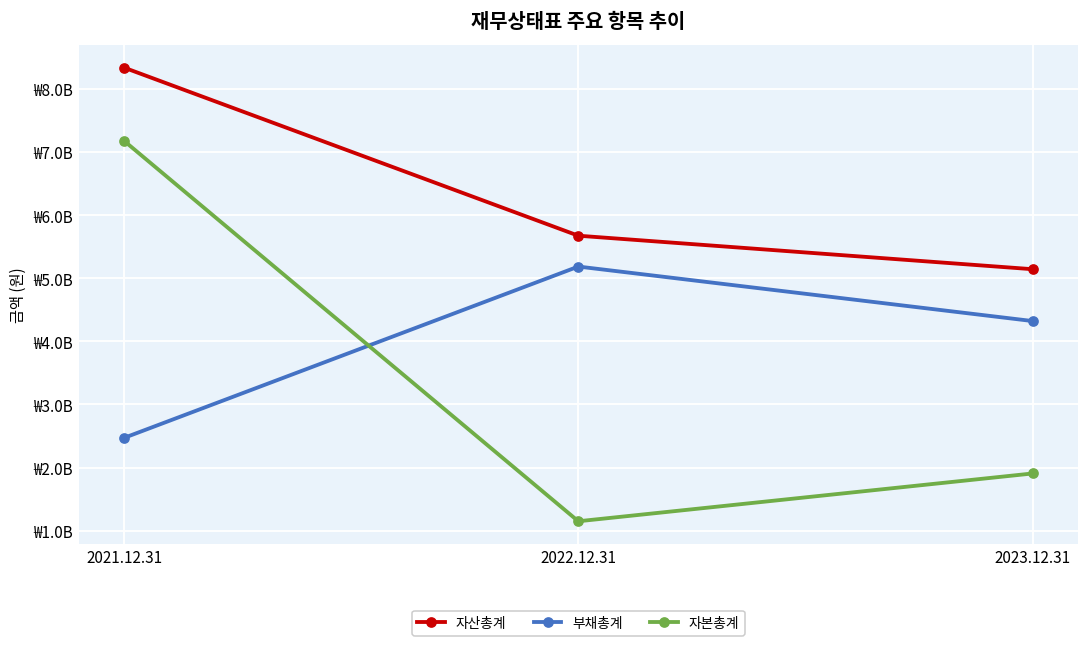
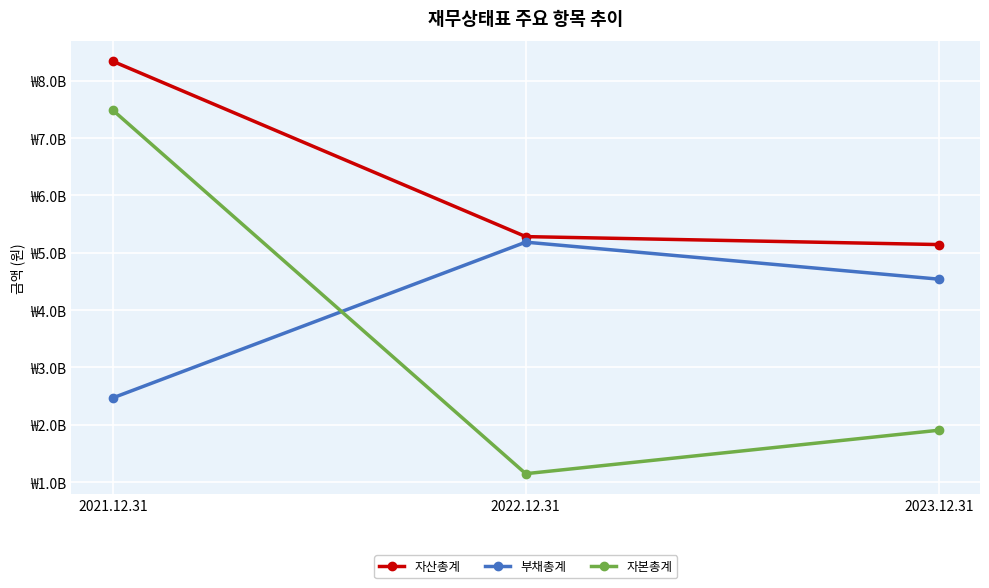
  {
    "자산총계": {
      "2021.12.31": "₩8300000000",
-     "2022.12.31": "₩5700000000",
+     "2022.12.31": "₩5300000000",
      "2023.12.31": "₩5100000000"
    },
    "부채총계": {
      "2021.12.31": "₩2500000000",
      "2022.12.31": "₩5200000000",
-     "2023.12.31": "₩4300000000"
+     "2023.12.31": "₩4500000000"
    },
    "자본총계": {
-     "2021.12.31": "₩7200000000",
+     "2021.12.31": "₩7500000000",
      "2022.12.31": "₩1100000000",
      "2023.12.31": "₩1900000000"
    }
  }
